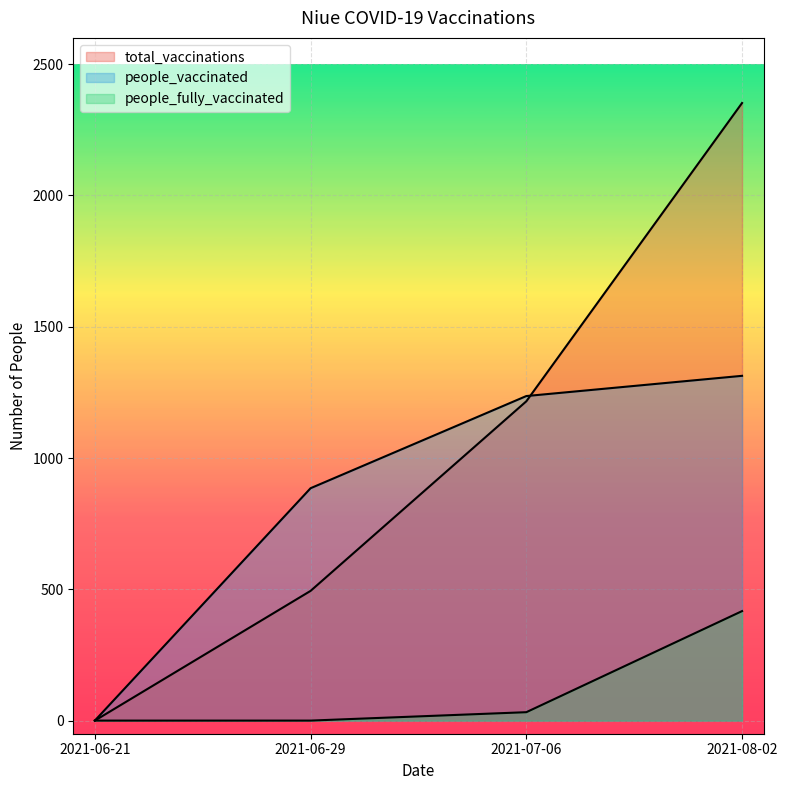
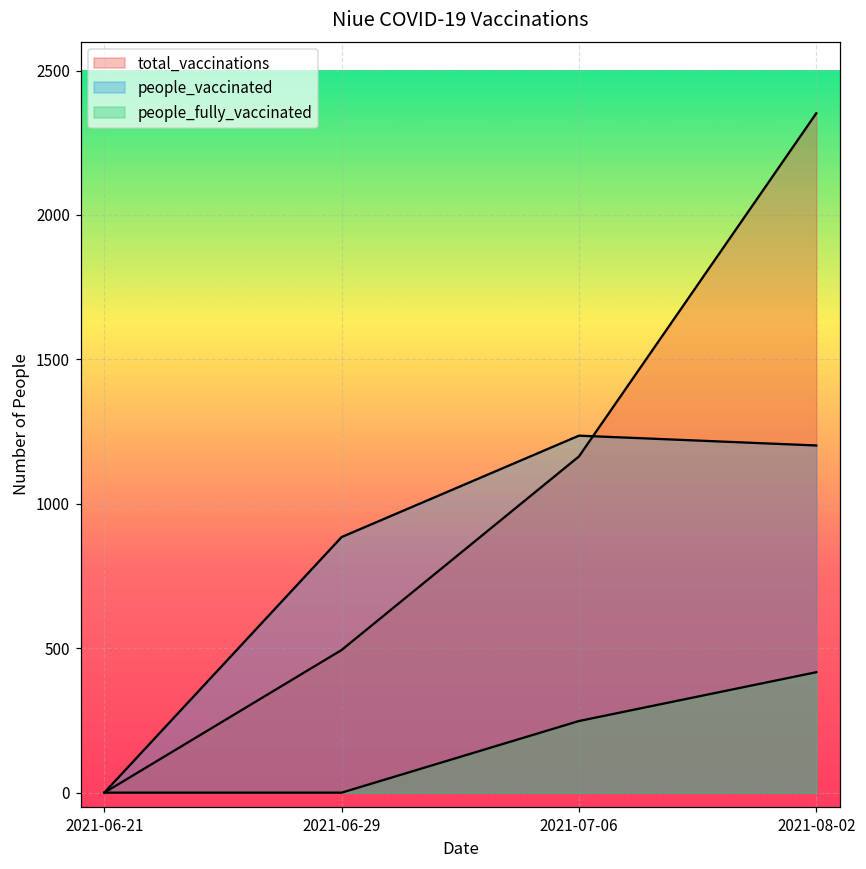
  {
    "total_vaccinations": {
      "2021-06-29": 490,
-     "2021-07-06": 1220,
+     "2021-07-06": 1160,
      "2021-08-02": 2350
    },
    "people_vaccinated": {
      "2021-06-29": 890,
      "2021-07-06": 1240,
-     "2021-08-02": 1310
+     "2021-08-02": 1200
    },
    "people_fully_vaccinated": {
      "2021-06-29": 0,
-     "2021-07-06": 30,
+     "2021-07-06": 250,
      "2021-08-02": 420
    }
  }
